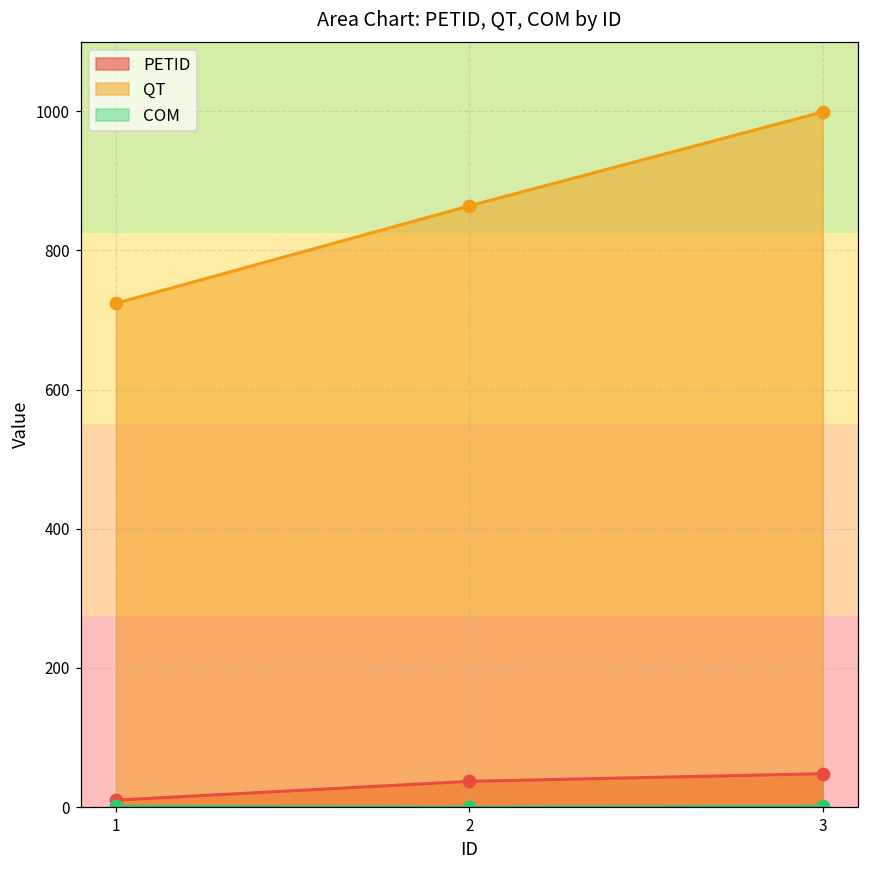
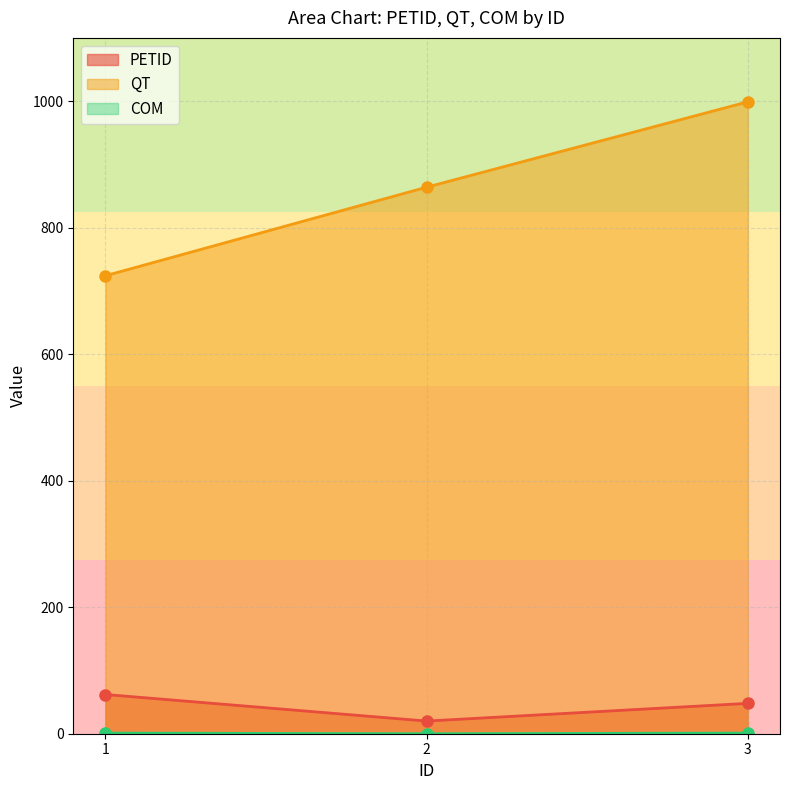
  {
    "PETID": {
-     "1": 10,
-     "2": 40,
+     "1": 60,
+     "2": 20,
      "3": 50
    },
    "QT": {
      "1": 720,
      "2": 860,
      "3": 1000
    },
    "COM": {
      "1": 0,
      "2": 0,
      "3": 0
    }
  }
